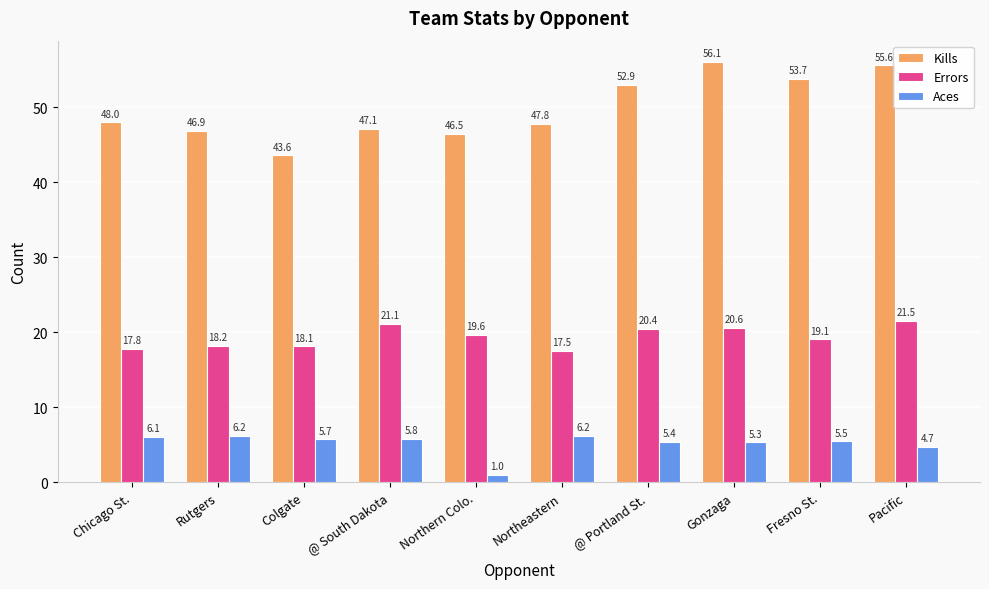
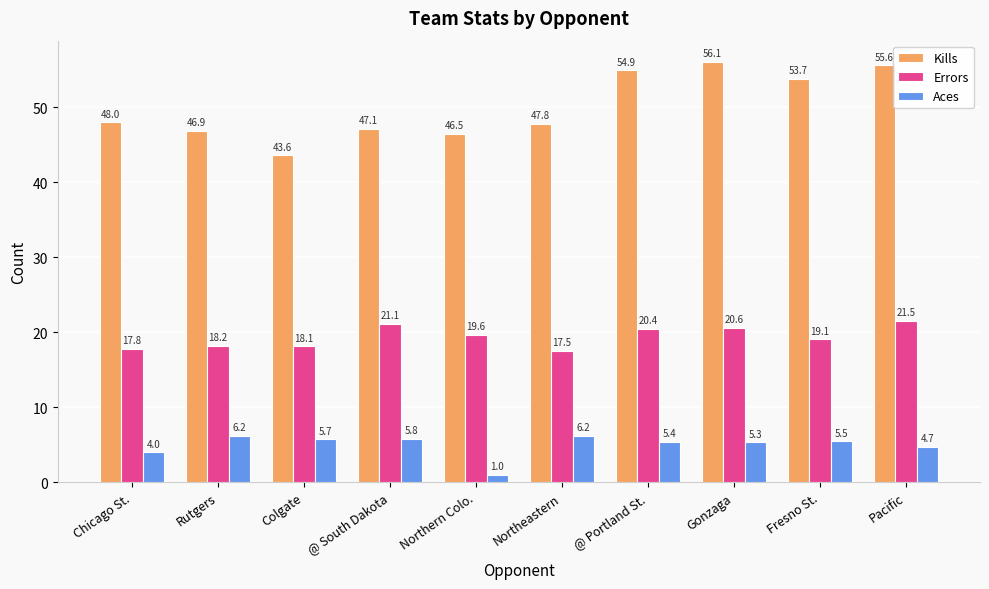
  {
    "Kills": {
      "Chicago St.": 48.0,
      "Rutgers": 46.9,
      "Colgate": 43.6,
      "@ South Dakota": 47.1,
      "Northern Colo.": 46.5,
      "Northeastern": 47.8,
-     "@ Portland St.": 52.9,
+     "@ Portland St.": 54.9,
      "Gonzaga": 56.1,
      "Fresno St.": 53.7
    },
    "Errors": {
      "Chicago St.": 17.8,
      "Rutgers": 18.2,
      "Colgate": 18.1,
      "@ South Dakota": 21.1,
      "Northern Colo.": 19.6,
      "Northeastern": 17.5,
      "@ Portland St.": 20.4,
      "Gonzaga": 20.6,
      "Fresno St.": 19.1,
      "Pacific": 21.5
    },
    "Aces": {
-     "Chicago St.": 6.1,
+     "Chicago St.": 4.0,
      "Rutgers": 6.2,
      "Colgate": 5.7,
      "@ South Dakota": 5.8,
      "Northern Colo.": 1.0,
      "Northeastern": 6.2,
      "@ Portland St.": 5.4,
      "Gonzaga": 5.3,
      "Fresno St.": 5.5,
      "Pacific": 4.7
    }
  }
